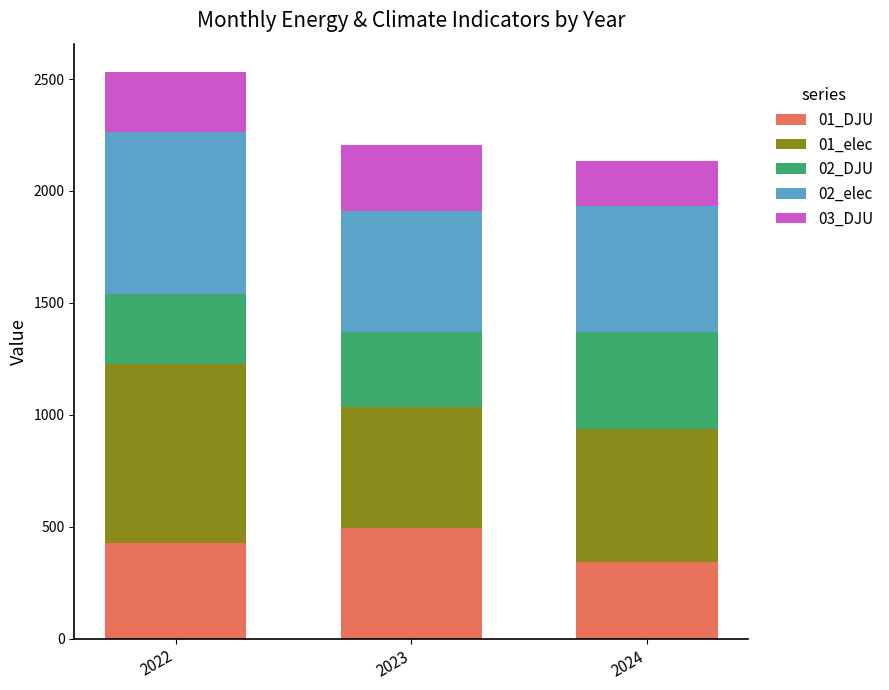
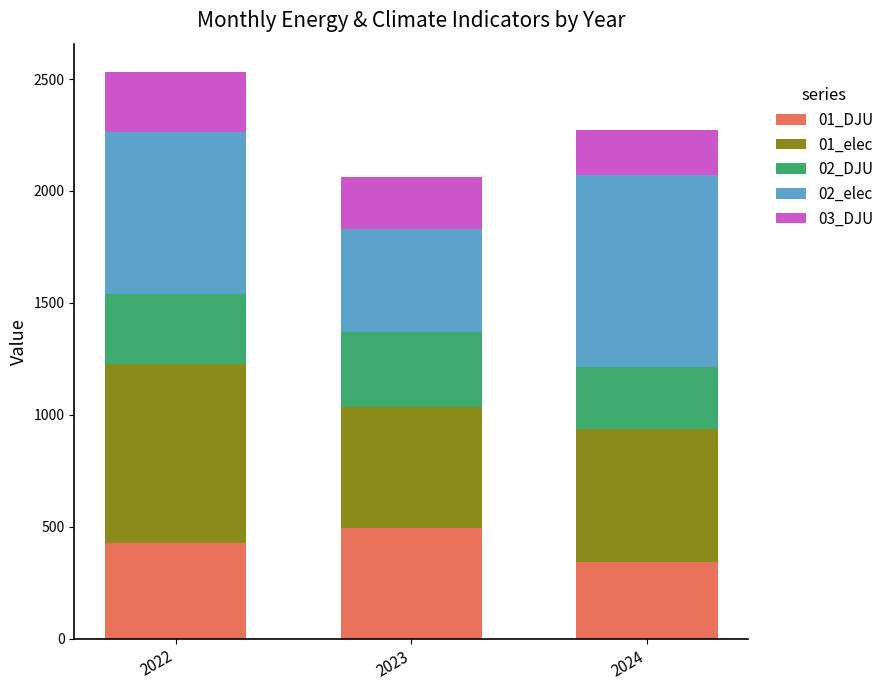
  {
    "01_DJU": {
      "2022": 430,
      "2023": 490,
      "2024": 340
    },
    "01_elec": {
      "2022": 800,
      "2023": 540,
      "2024": 600
    },
    "02_DJU": {
      "2022": 310,
      "2023": 330,
-     "2024": 430
+     "2024": 270
    },
    "02_elec": {
      "2022": 720,
-     "2023": 540,
-     "2024": 560
+     "2023": 460,
+     "2024": 860
    },
    "03_DJU": {
      "2022": 270,
-     "2023": 290,
+     "2023": 230,
      "2024": 200
    }
  }
